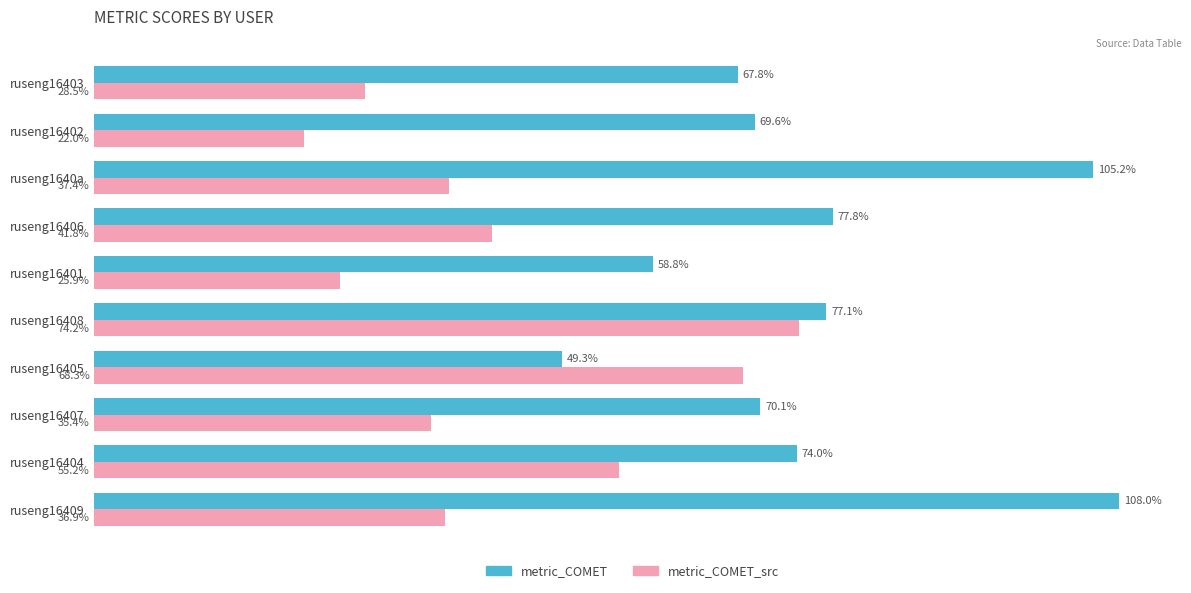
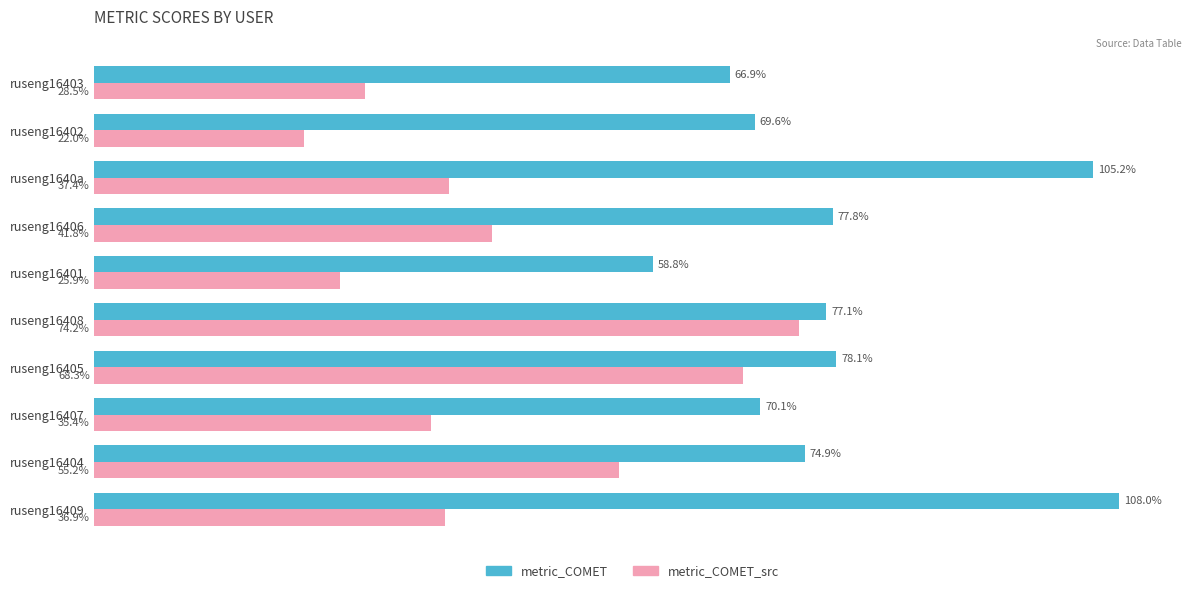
  {
    "metric_COMET": {
-     "ruseng16403": "67.8%",
+     "ruseng16403": "66.9%",
      "ruseng16402": "69.6%",
      "ruseng1640a": "105.2%",
      "ruseng16406": "77.8%",
      "ruseng16401": "58.8%",
      "ruseng16408": "77.1%",
-     "ruseng16405": "49.3%",
+     "ruseng16405": "78.1%",
      "ruseng16407": "70.1%",
-     "ruseng16404": "74.0%",
+     "ruseng16404": "74.9%",
      "ruseng16409": "108.0%"
    }
  }
